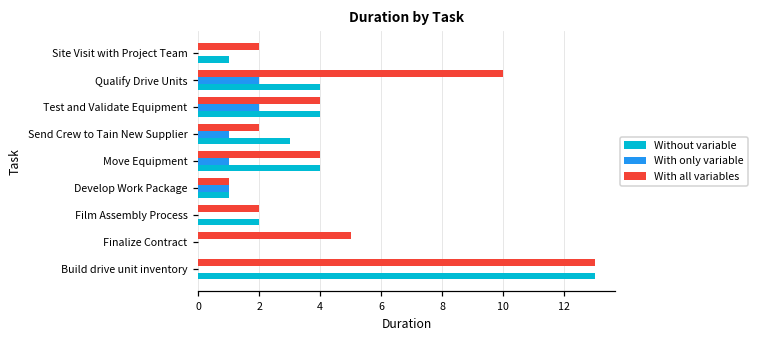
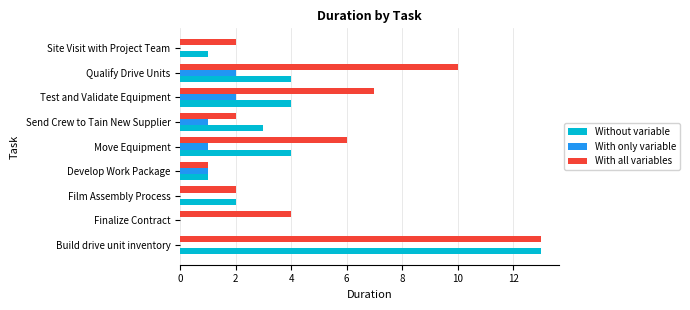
  {
    "With all variables": {
      "Site Visit with Project Team": 2,
      "Qualify Drive Units": 10,
-     "Test and Validate Equipment": 4,
+     "Test and Validate Equipment": 7,
      "Send Crew to Tain New Supplier": 2,
-     "Move Equipment": 4,
+     "Move Equipment": 6,
      "Develop Work Package": 1,
      "Film Assembly Process": 2,
-     "Finalize Contract": 5,
+     "Finalize Contract": 4,
      "Build drive unit inventory": 13
    }
  }
